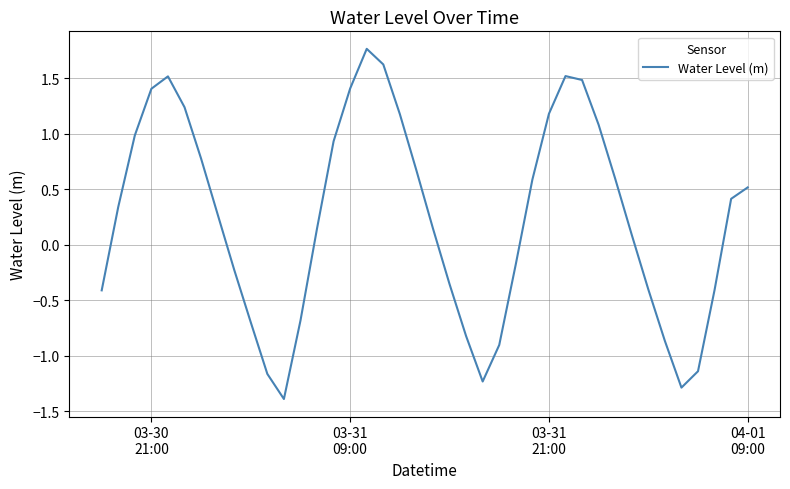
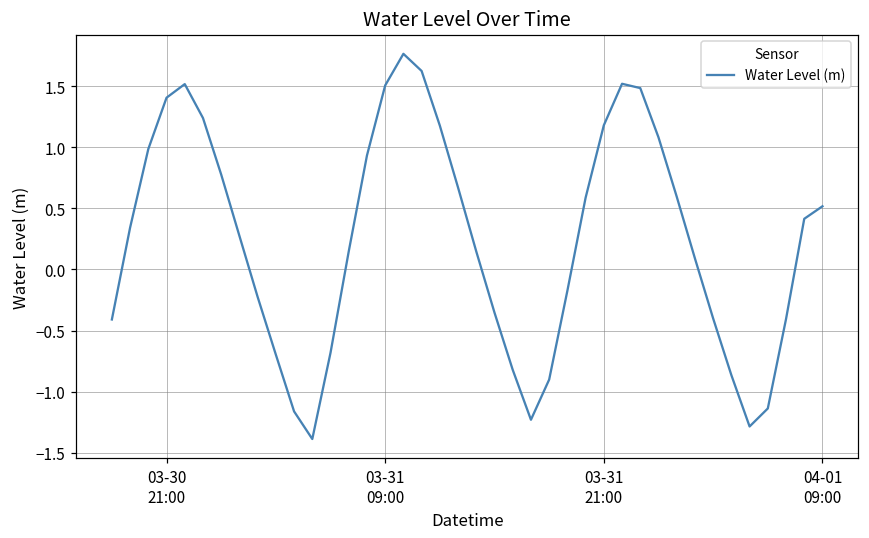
  {
    "03-30 21:00": 1.41,
-   "03-31 09:00": 1.41,
+   "03-31 09:00": 1.51,
    "03-31 21:00": 1.18,
    "04-01 09:00": 0.52
  }
